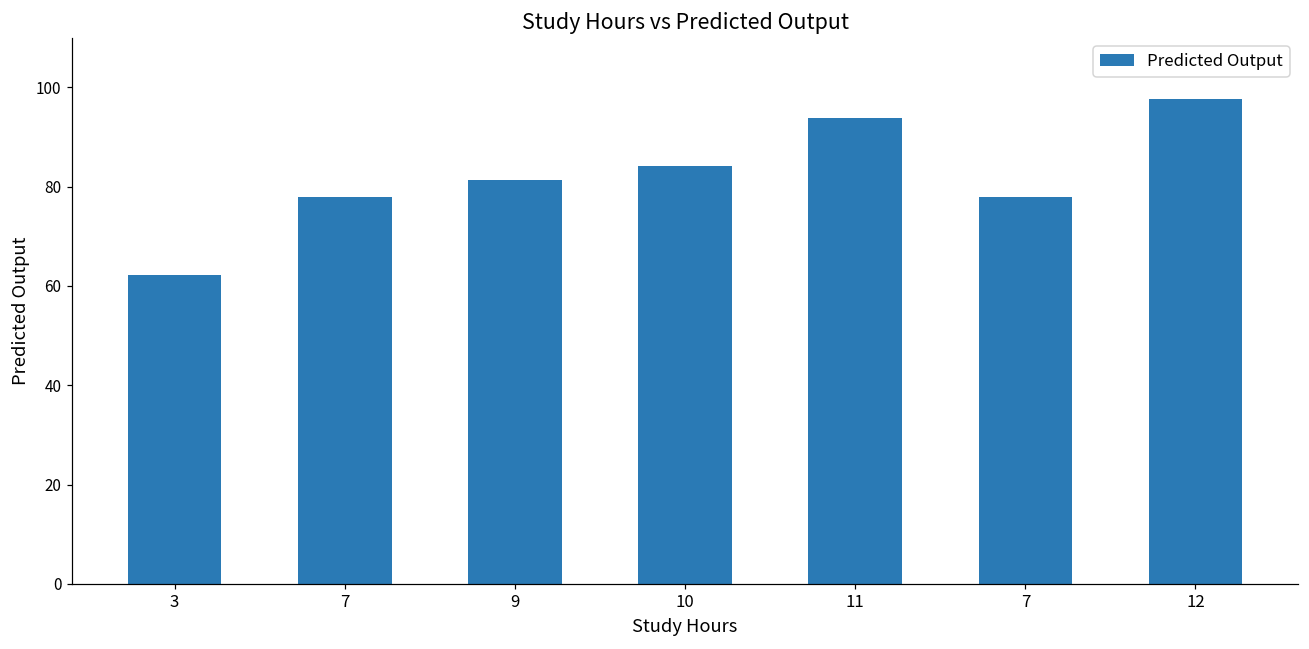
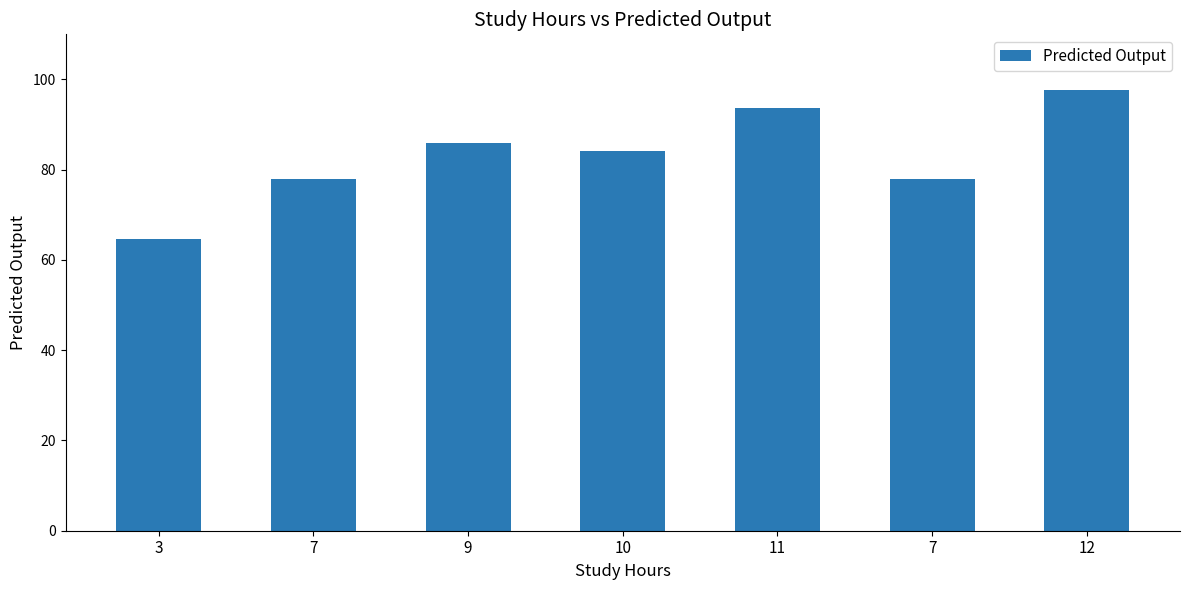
  {
-   "3": 62,
-   "9": 81,
+   "3": 65,
+   "9": 86,
    "10": 84,
    "11": 94,
    "12": 98
  }
